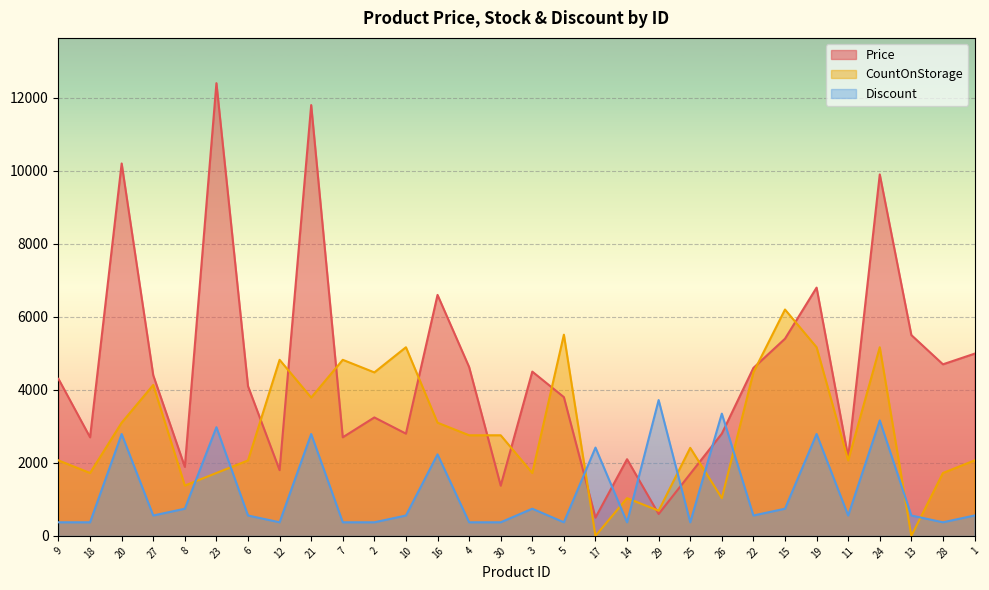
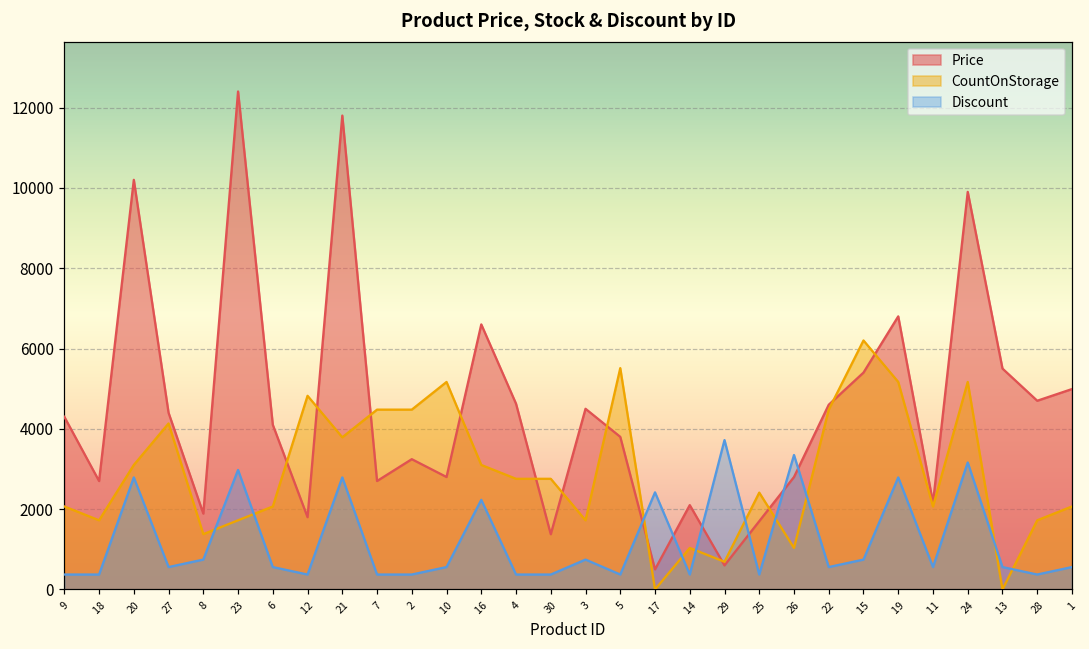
  {
    "Price": {
      "9": 4300,
      "18": 2700,
      "20": 10200,
      "27": 4400,
      "8": 1900,
      "23": 12400,
      "6": 4100,
      "12": 1800,
      "21": 11800,
      "7": 2700,
      "2": 3200,
      "10": 2800,
      "16": 6600,
      "4": 4600,
      "30": 1400,
      "3": 4500,
      "5": 3800,
      "17": 500,
      "14": 2100,
      "29": 600,
      "25": 1700,
      "26": 2800,
      "22": 4600,
      "15": 5400,
      "19": 6800,
      "11": 2200,
      "24": 9900,
      "13": 5500,
      "28": 4700,
      "1": 5000
    },
    "CountOnStorage": {
      "9": 2100,
      "18": 1700,
      "20": 3100,
      "27": 4100,
      "8": 1400,
      "23": 1700,
      "6": 2100,
      "12": 4800,
      "21": 3800,
-     "7": 4800,
+     "7": 4500,
      "2": 4500,
      "10": 5200,
      "16": 3100,
      "4": 2800,
      "30": 2800,
      "3": 1700,
      "5": 5500,
      "17": 0,
      "14": 1000,
      "29": 700,
      "25": 2400,
      "26": 1000,
      "22": 4500,
      "15": 6200,
      "19": 5200,
      "11": 2100,
      "24": 5200,
      "13": 0,
      "28": 1700,
      "1": 2100
    },
    "Discount": {
      "9": 400,
      "18": 400,
      "20": 2800,
      "27": 600,
      "8": 700,
      "23": 3000,
      "6": 600,
      "12": 400,
      "21": 2800,
      "7": 400,
      "2": 400,
      "10": 600,
      "16": 2200,
      "4": 400,
      "30": 400,
      "3": 700,
      "5": 400,
      "17": 2400,
      "14": 400,
      "29": 3700,
      "25": 400,
      "26": 3300,
      "22": 600,
      "15": 700,
      "19": 2800,
      "11": 600,
      "24": 3200,
      "13": 600,
      "28": 400,
      "1": 600
    }
  }
